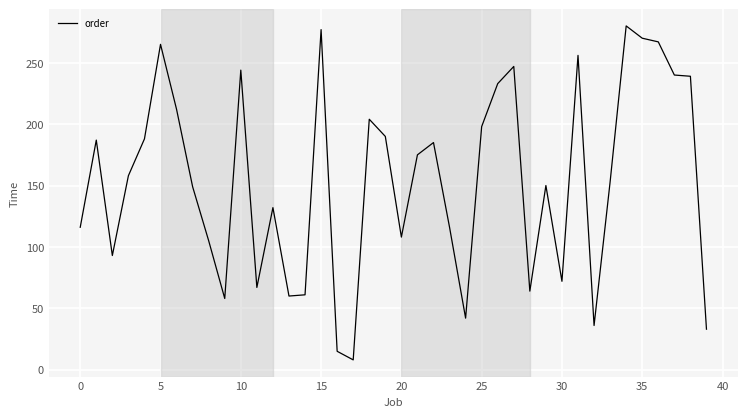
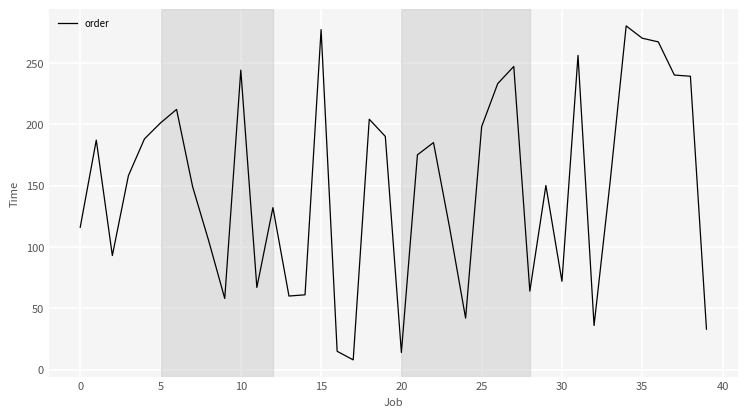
  {
    "0": 116,
-   "5": 265,
+   "5": 201,
    "10": 244,
    "15": 277,
-   "20": 108,
+   "20": 14,
    "25": 198,
    "30": 72,
    "35": 270
  }
